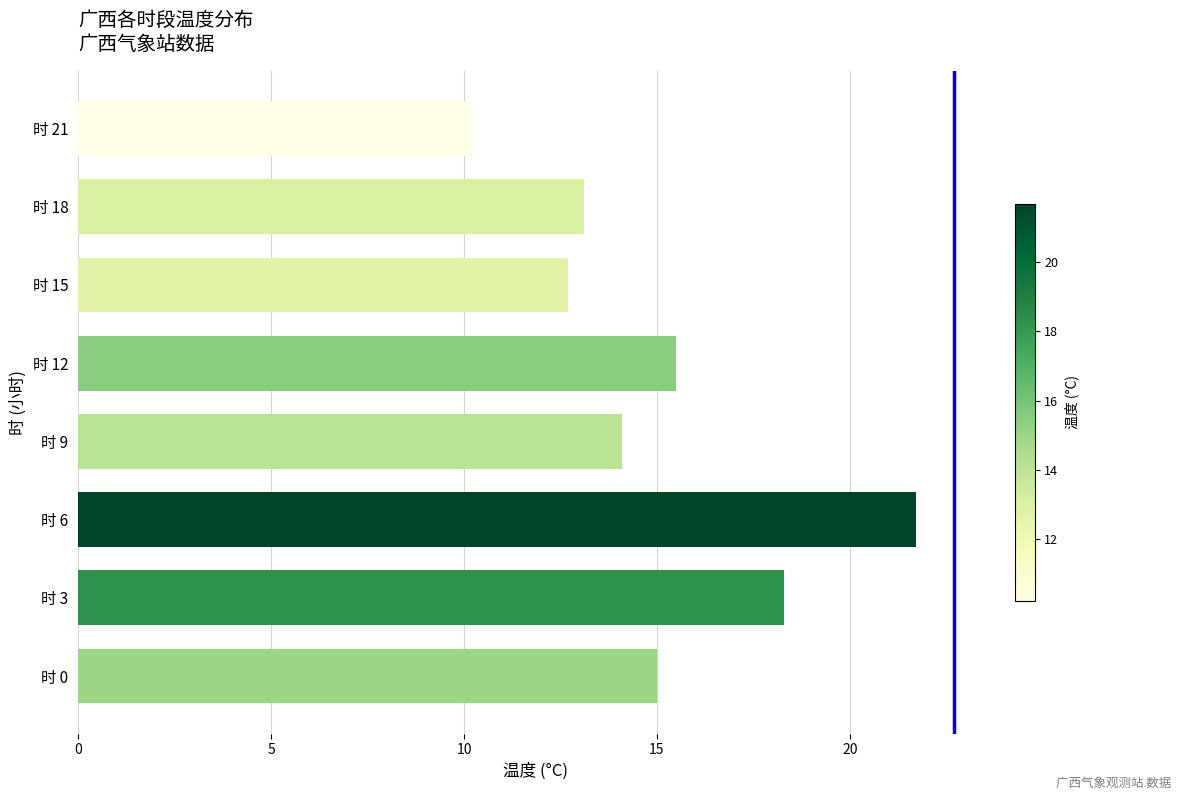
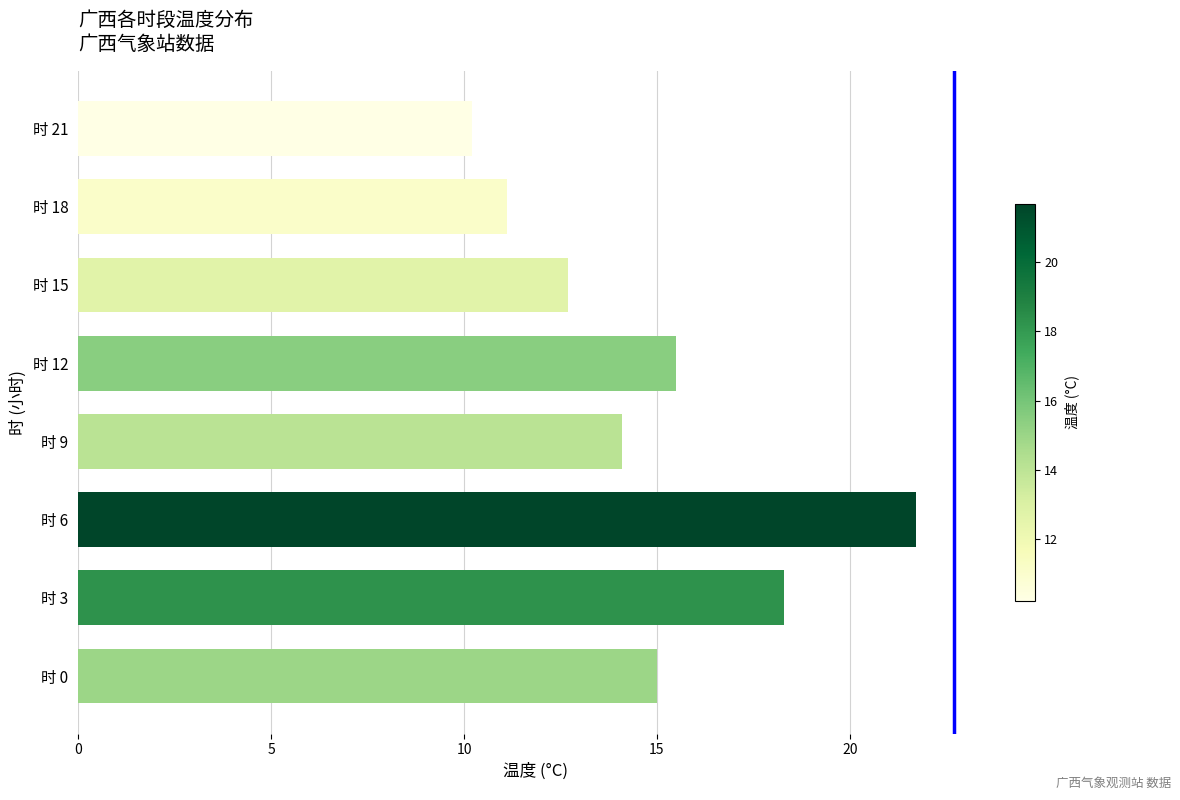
  {
    "时 21": 10.2,
-   "时 18": 13.1,
+   "时 18": 11.1,
    "时 15": 12.7,
    "时 12": 15.5,
    "时 9": 14.1,
    "时 6": 21.7,
    "时 3": 18.3,
    "时 0": 15.0
  }
